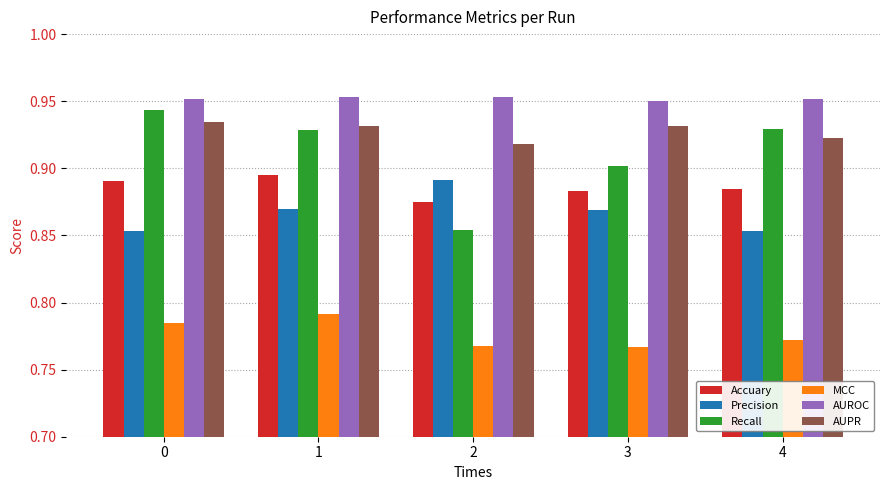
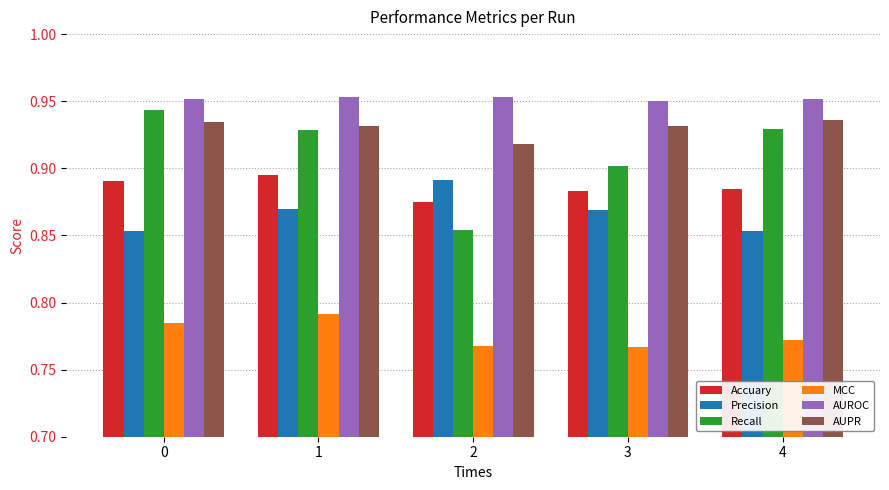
  {
    "Accuary": {
      "0": 0.890,
      "1": 0.895,
      "2": 0.875,
      "3": 0.883,
      "4": 0.885
    },
    "Precision": {
      "0": 0.853,
      "1": 0.870,
      "2": 0.891,
      "3": 0.869,
      "4": 0.853
    },
    "Recall": {
      "0": 0.943,
      "1": 0.929,
      "2": 0.854,
      "3": 0.902,
      "4": 0.929
    },
    "MCC": {
      "0": 0.785,
      "1": 0.792,
      "2": 0.768,
      "3": 0.767,
      "4": 0.772
    },
    "AUROC": {
      "0": 0.952,
      "1": 0.953,
      "2": 0.953,
      "3": 0.950,
      "4": 0.952
    },
    "AUPR": {
      "0": 0.934,
      "1": 0.932,
      "2": 0.918,
      "3": 0.932,
-     "4": 0.923
+     "4": 0.936
    }
  }
